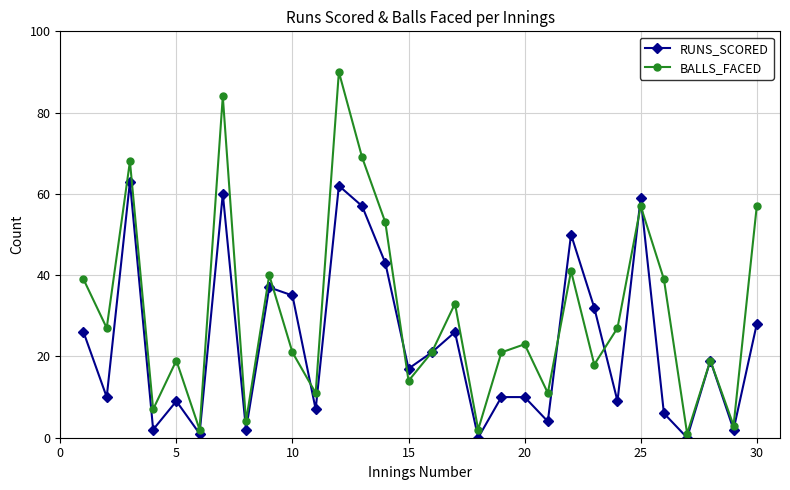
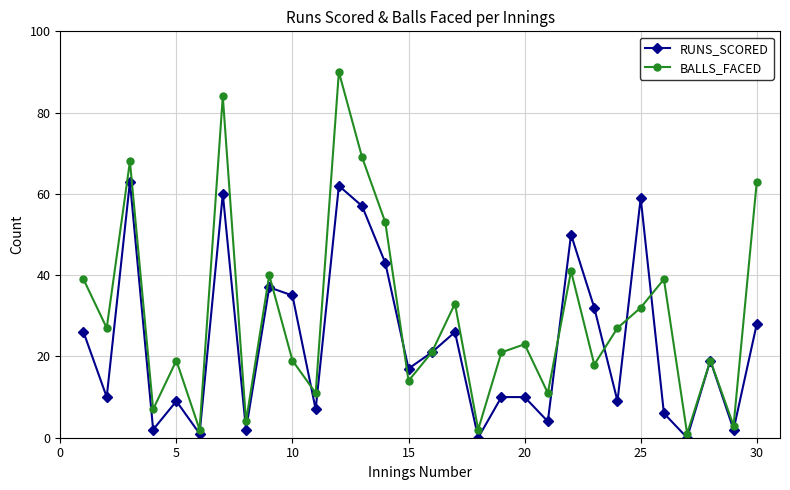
  {
    "RUNS_SCORED": {
      "5": 9,
      "10": 35,
      "15": 17,
      "20": 10,
      "25": 59,
      "30": 28
    },
    "BALLS_FACED": {
      "5": 19,
-     "10": 21,
+     "10": 19,
      "15": 14,
      "20": 23,
-     "25": 57,
-     "30": 57
+     "25": 32,
+     "30": 63
    }
  }
